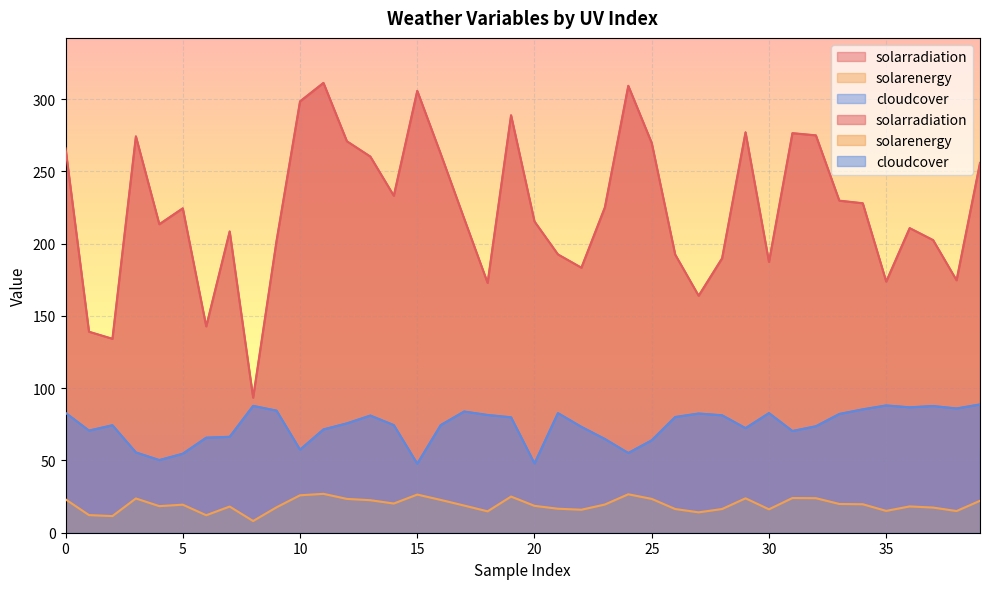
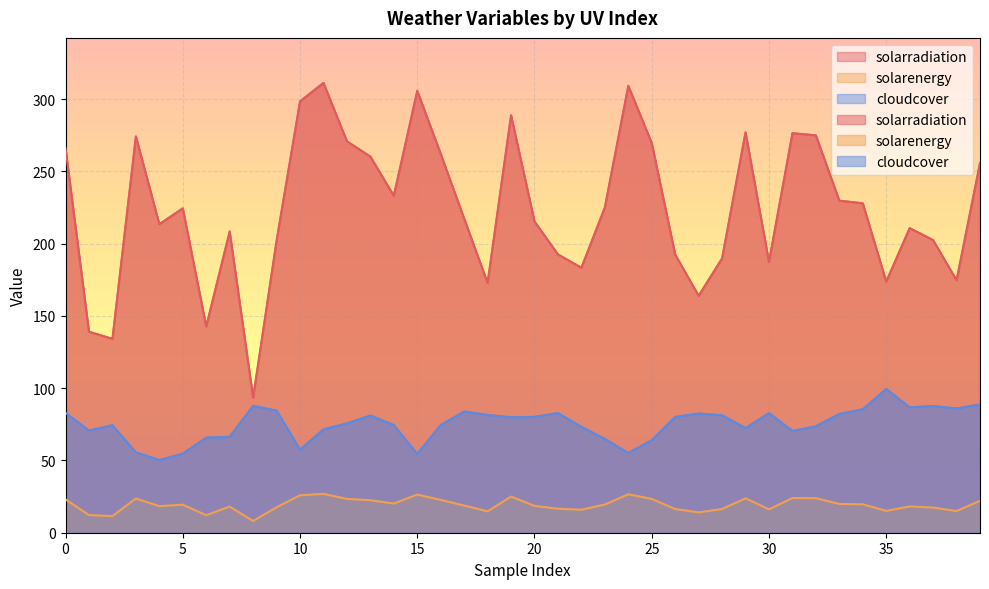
  {
    "cloudcover": {
      "0": 83,
      "5": 55,
      "10": 58,
-     "15": 48,
-     "20": 48,
+     "15": 55,
+     "20": 80,
      "25": 64,
      "30": 83,
-     "35": 88
+     "35": 100
    }
  }
